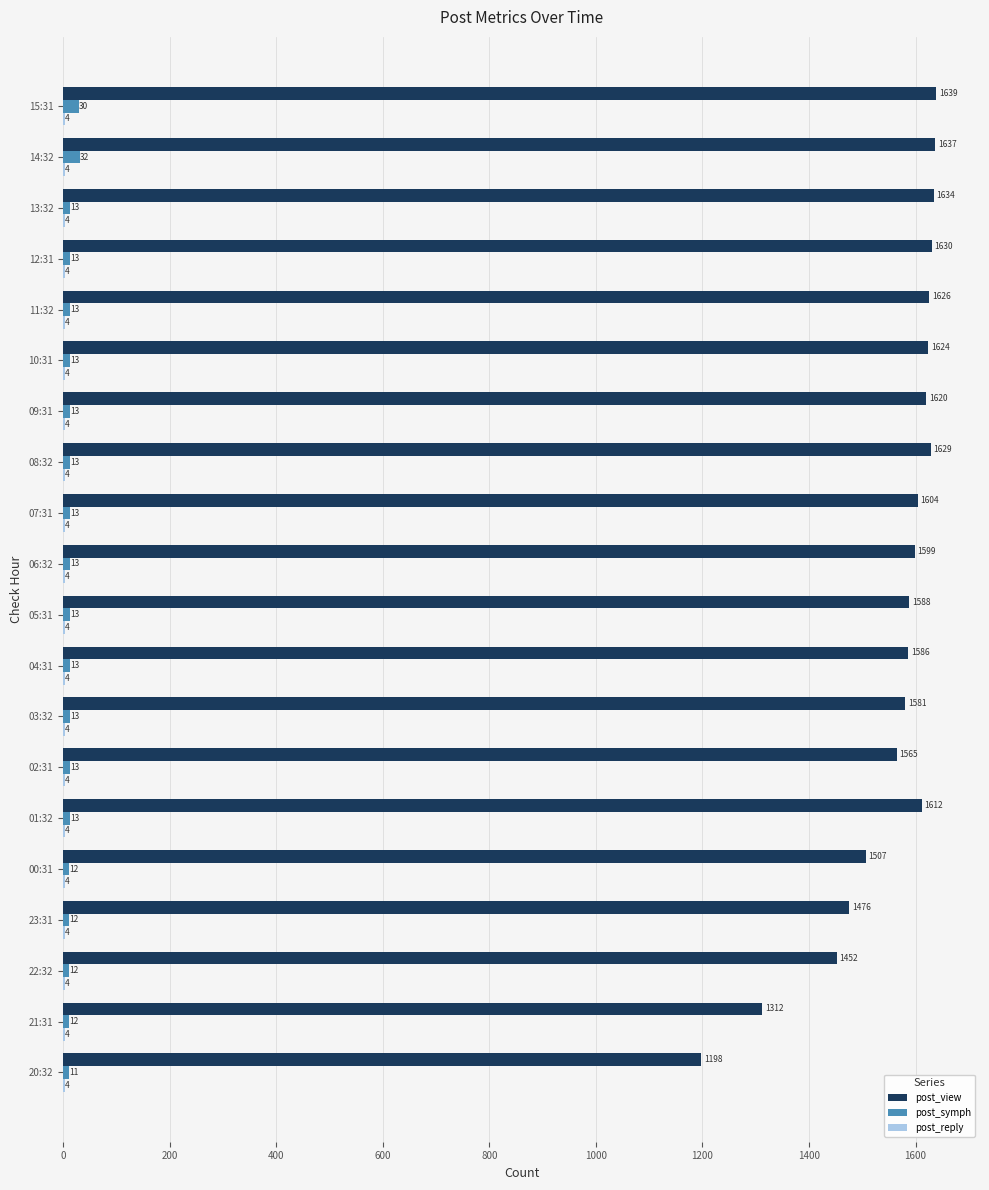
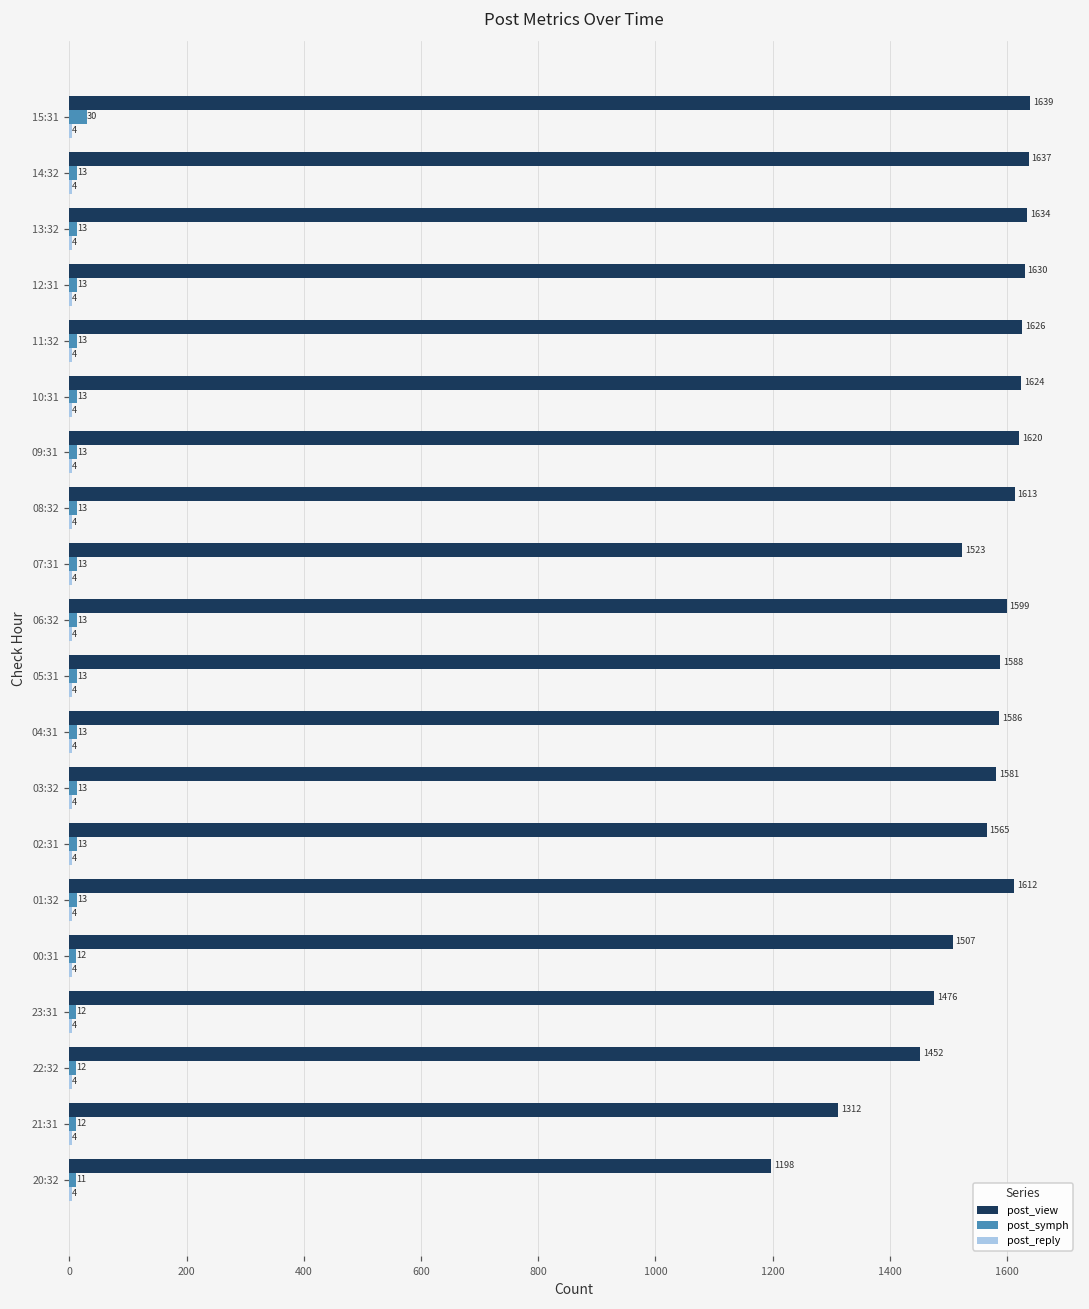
  {
    "post_view": {
      "15:31": 1639,
      "14:32": 1637,
      "13:32": 1634,
      "12:31": 1630,
      "11:32": 1626,
      "10:31": 1624,
      "09:31": 1620,
-     "08:32": 1629,
-     "07:31": 1604,
+     "08:32": 1613,
+     "07:31": 1523,
      "06:32": 1599,
      "05:31": 1588,
      "04:31": 1586,
      "03:32": 1581,
      "02:31": 1565,
      "01:32": 1612,
      "00:31": 1507,
      "23:31": 1476,
      "22:32": 1452,
      "21:31": 1312,
      "20:32": 1198
    },
    "post_symph": {
      "15:31": 30,
-     "14:32": 32,
+     "14:32": 13,
      "13:32": 13,
      "12:31": 13,
      "11:32": 13,
      "10:31": 13,
      "09:31": 13,
      "08:32": 13,
      "07:31": 13,
      "06:32": 13,
      "05:31": 13,
      "04:31": 13,
      "03:32": 13,
      "02:31": 13,
      "01:32": 13,
      "00:31": 12,
      "23:31": 12,
      "22:32": 12,
      "21:31": 12,
      "20:32": 11
    },
    "post_reply": {
      "15:31": 4,
      "14:32": 4,
      "13:32": 4,
      "12:31": 4,
      "11:32": 4,
      "10:31": 4,
      "09:31": 4,
      "08:32": 4,
      "07:31": 4,
      "06:32": 4,
      "05:31": 4,
      "04:31": 4,
      "03:32": 4,
      "02:31": 4,
      "01:32": 4,
      "00:31": 4,
      "23:31": 4,
      "22:32": 4,
      "21:31": 4,
      "20:32": 4
    }
  }
